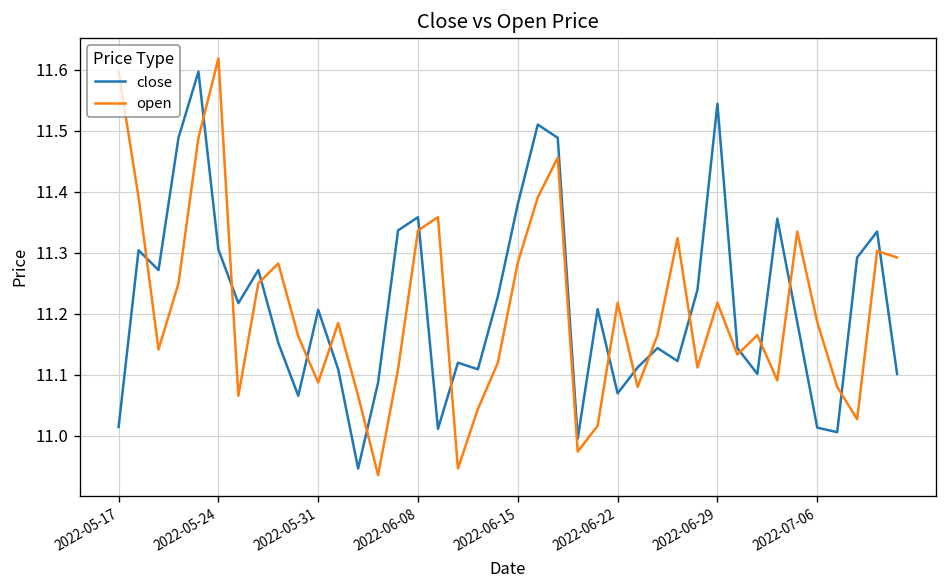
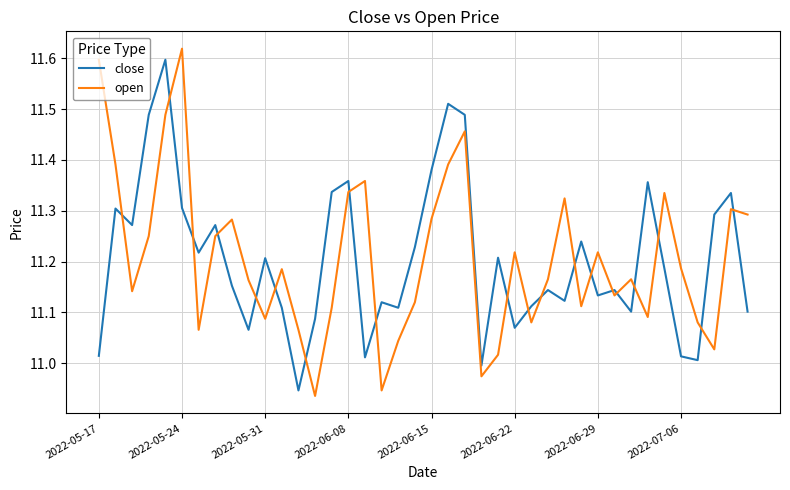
  {
    "close": {
      "2022-05-17": 11.01,
      "2022-05-24": 11.31,
      "2022-05-31": 11.21,
      "2022-06-08": 11.36,
      "2022-06-15": 11.38,
      "2022-06-22": 11.07,
-     "2022-06-29": 11.54,
+     "2022-06-29": 11.13,
      "2022-07-06": 11.01
    },
    "open": {
      "2022-05-24": 11.62,
      "2022-05-31": 11.09,
      "2022-06-08": 11.34,
      "2022-06-15": 11.28,
      "2022-06-22": 11.22,
      "2022-06-29": 11.22,
      "2022-07-06": 11.19
    }
  }
